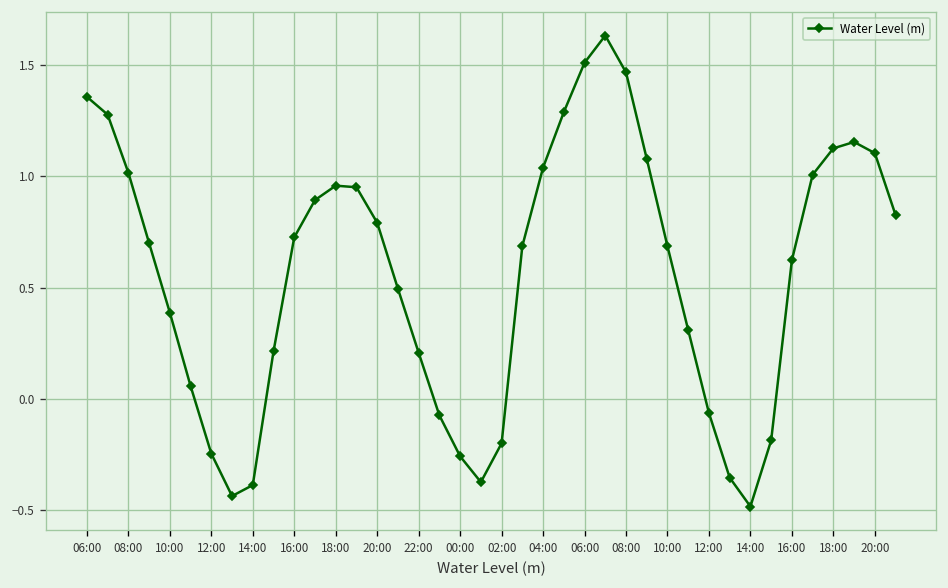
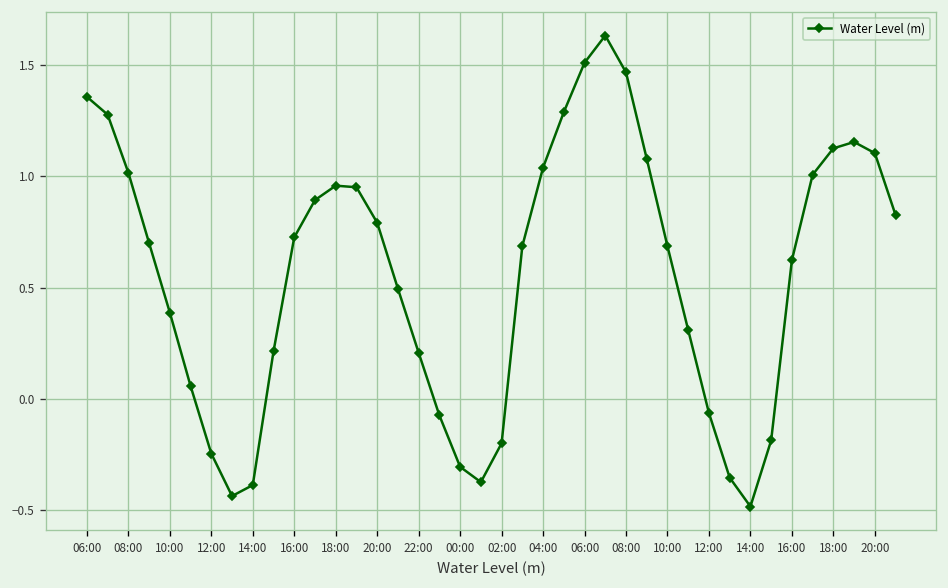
  {
    "22:00": 0.21,
-   "00:00": -0.26,
+   "00:00": -0.30,
    "02:00": -0.20,
    "04:00": 1.04
  }
